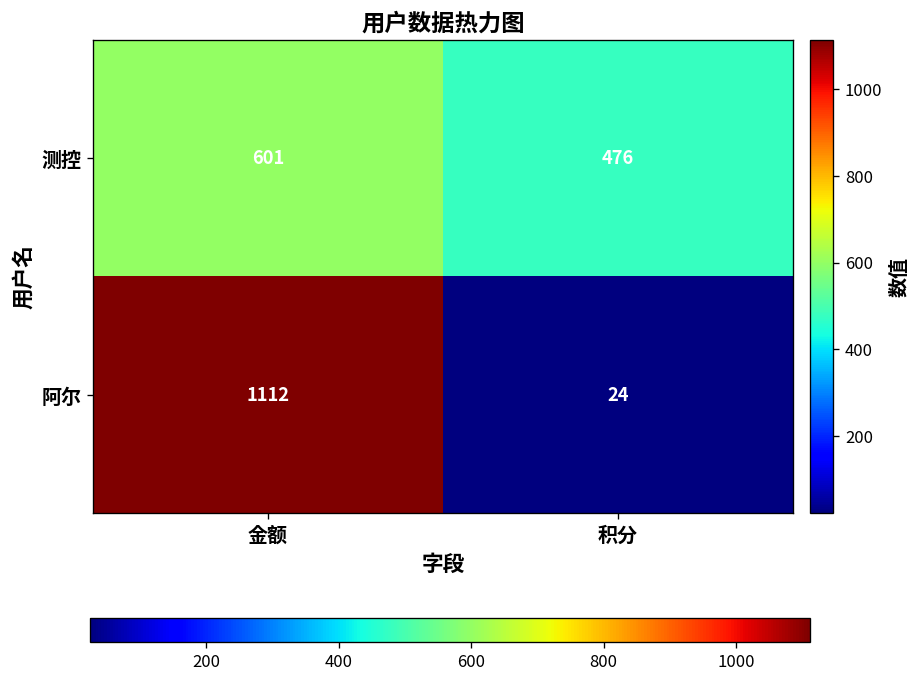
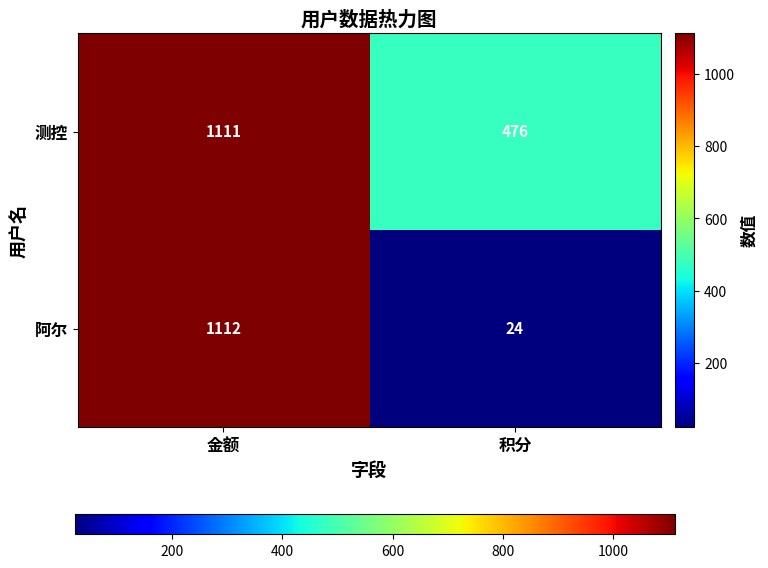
  {
    "测控": {
-     "金额": 601,
+     "金额": 1111,
      "积分": 476
    },
    "阿尔": {
      "金额": 1112,
      "积分": 24
    }
  }
